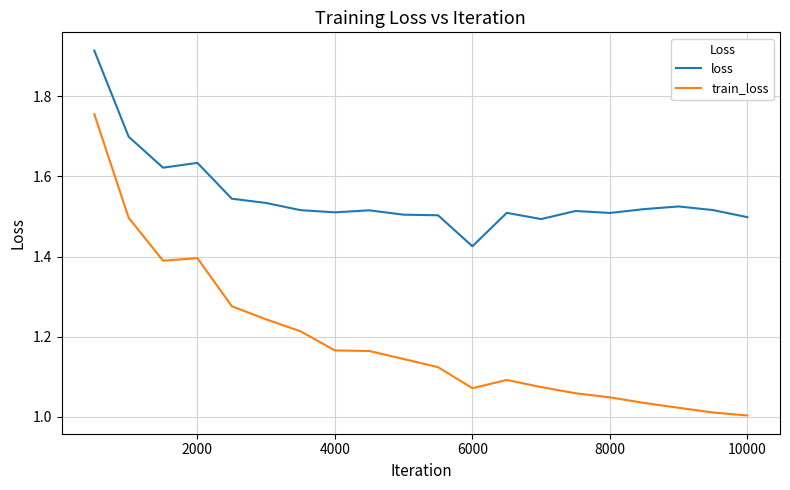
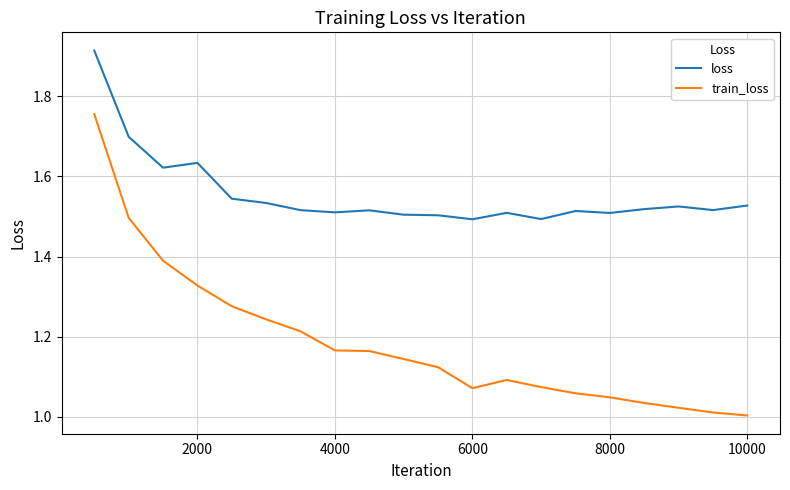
  {
    "loss": {
      "2000": 1.63,
      "4000": 1.51,
-     "6000": 1.43,
+     "6000": 1.49,
      "8000": 1.51,
-     "10000": 1.50
+     "10000": 1.53
    },
    "train_loss": {
-     "2000": 1.40,
+     "2000": 1.33,
      "4000": 1.17,
      "6000": 1.07,
      "8000": 1.05,
      "10000": 1.00
    }
  }
